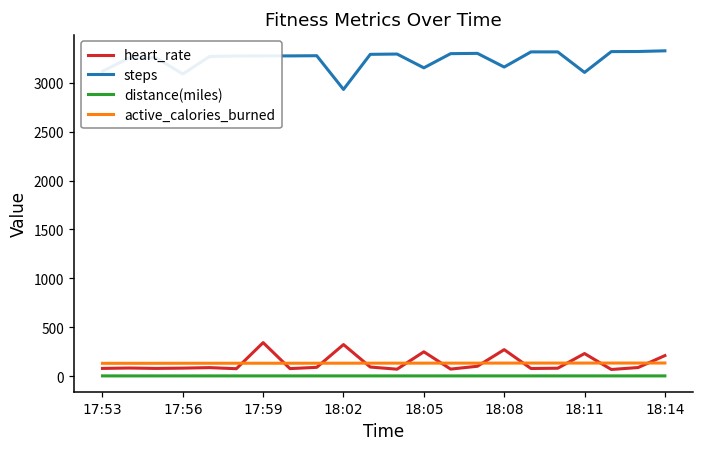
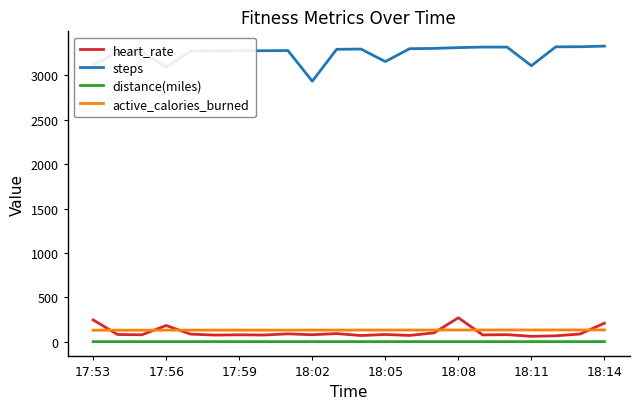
  {
    "heart_rate": {
-     "17:53": 100,
-     "17:56": 100,
-     "17:59": 300,
-     "18:02": 300,
-     "18:05": 200,
+     "17:53": 200,
+     "17:56": 200,
+     "17:59": 100,
+     "18:02": 100,
+     "18:05": 100,
      "18:08": 300,
-     "18:11": 200,
+     "18:11": 100,
      "18:14": 200
    },
    "steps": {
      "18:02": 2900,
      "18:05": 3200,
-     "18:08": 3200,
+     "18:08": 3300,
      "18:11": 3100,
      "18:14": 3300
    },
    "distance(miles)": {
      "17:53": 0,
      "17:56": 0,
      "17:59": 0,
      "18:02": 0,
      "18:05": 0,
      "18:08": 0,
      "18:11": 0,
      "18:14": 0
    },
    "active_calories_burned": {
      "17:53": 100,
      "17:56": 100,
      "17:59": 100,
      "18:02": 100,
      "18:05": 100,
      "18:08": 100,
      "18:11": 100,
      "18:14": 100
    }
  }
